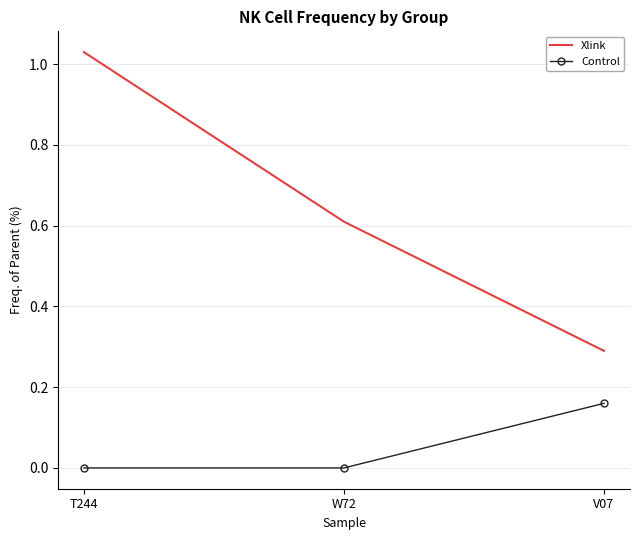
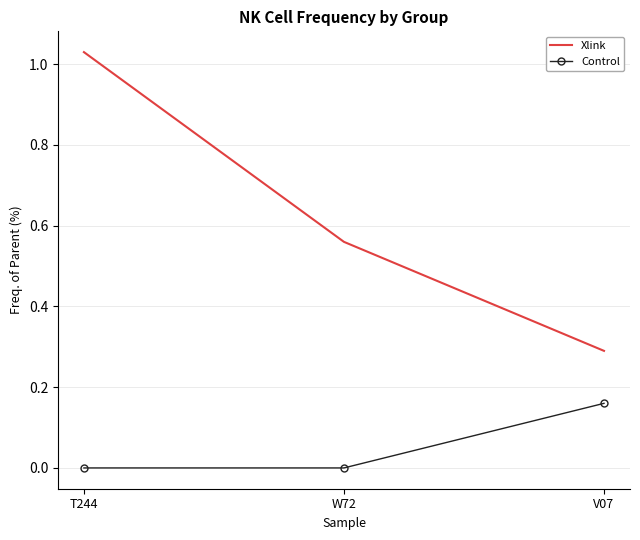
  {
    "Xlink": {
      "T244": 1.03,
-     "W72": 0.61,
+     "W72": 0.56,
      "V07": 0.29
    },
    "Control": {
      "T244": 0.00,
      "W72": 0.00,
      "V07": 0.16
    }
  }
